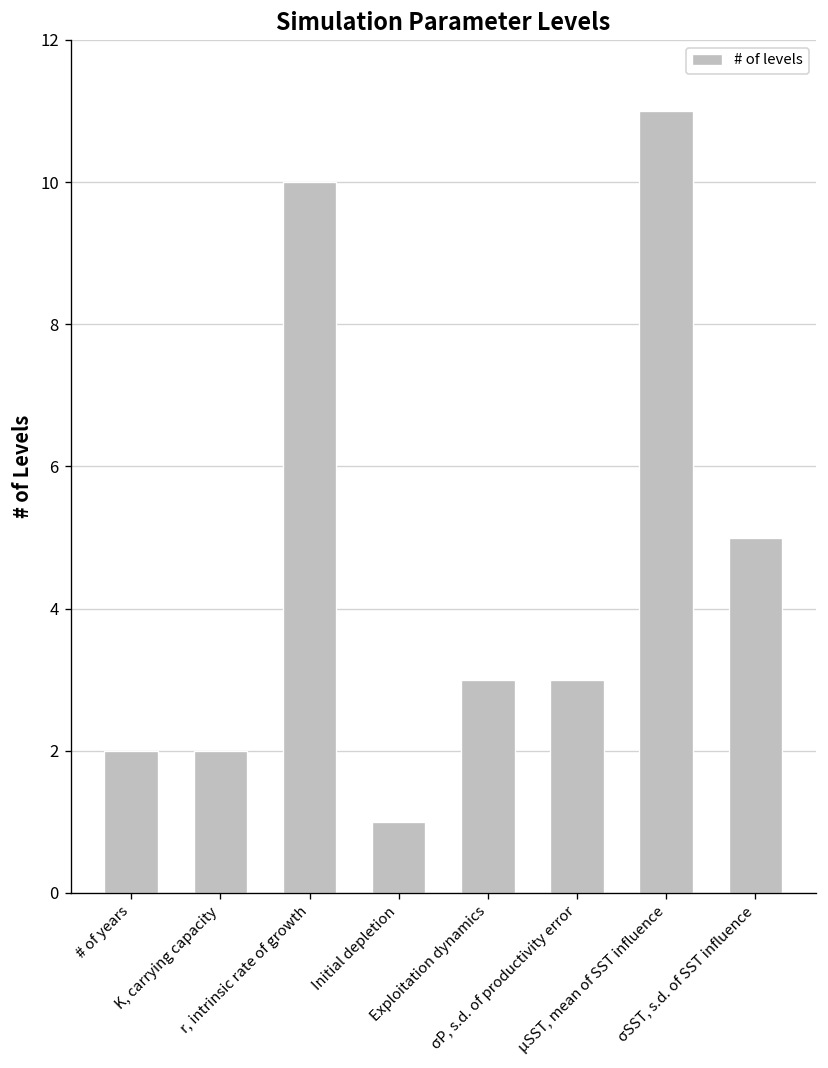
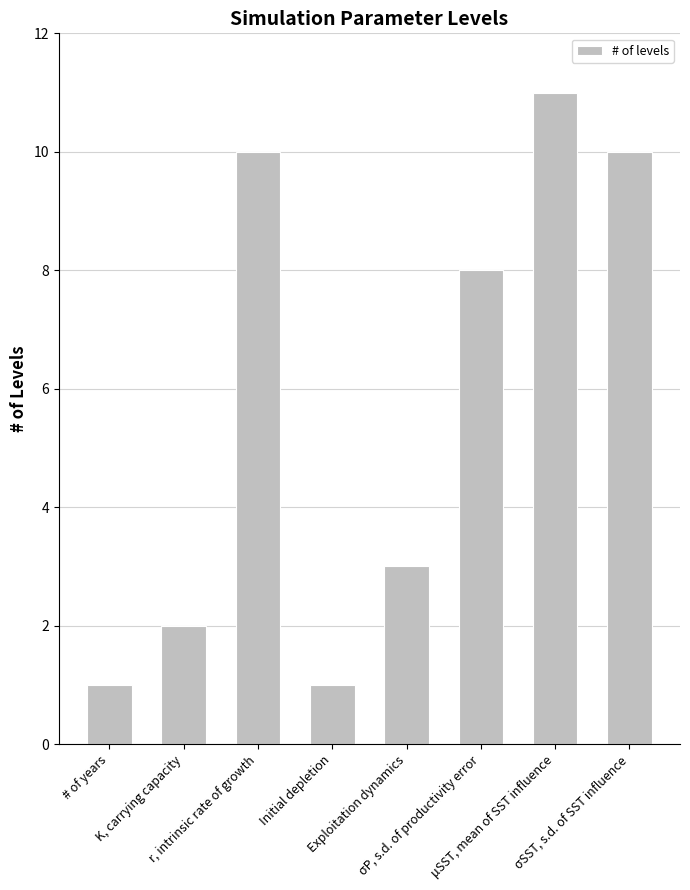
  {
-   "# of years": 2,
+   "# of years": 1,
    "K, carrying capacity": 2,
    "r, intrinsic rate of growth": 10,
    "Initial depletion": 1,
    "Exploitation dynamics": 3,
-   "σP, s.d. of productivity error": 3,
+   "σP, s.d. of productivity error": 8,
    "μSST, mean of SST influence": 11,
-   "σSST, s.d. of SST influence": 5
+   "σSST, s.d. of SST influence": 10
  }
